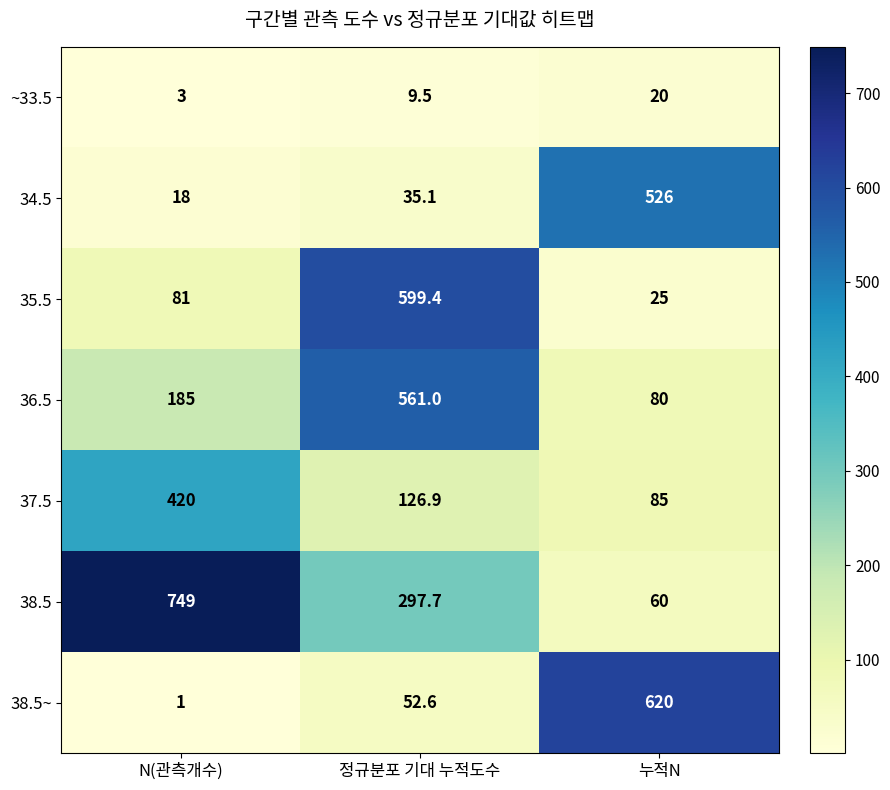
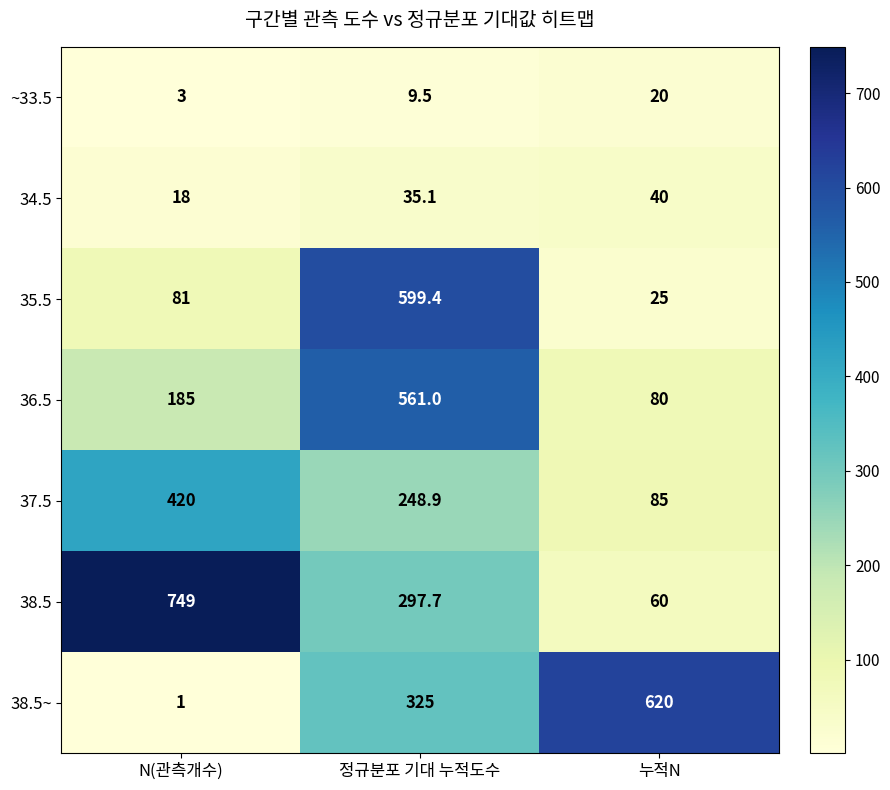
  {
    "~33.5": {
      "N(관측개수)": 3,
      "정규분포 기대 누적도수": 9.5,
      "누적N": 20
    },
    "34.5": {
      "N(관측개수)": 18,
      "정규분포 기대 누적도수": 35.1,
-     "누적N": 526
+     "누적N": 40
    },
    "35.5": {
      "N(관측개수)": 81,
      "정규분포 기대 누적도수": 599.4,
      "누적N": 25
    },
    "36.5": {
      "N(관측개수)": 185,
      "정규분포 기대 누적도수": 561.0,
      "누적N": 80
    },
    "37.5": {
      "N(관측개수)": 420,
-     "정규분포 기대 누적도수": 126.9,
+     "정규분포 기대 누적도수": 248.9,
      "누적N": 85
    },
    "38.5": {
      "N(관측개수)": 749,
      "정규분포 기대 누적도수": 297.7,
      "누적N": 60
    },
    "38.5~": {
      "N(관측개수)": 1,
-     "정규분포 기대 누적도수": 52.6,
+     "정규분포 기대 누적도수": 325,
      "누적N": 620
    }
  }
